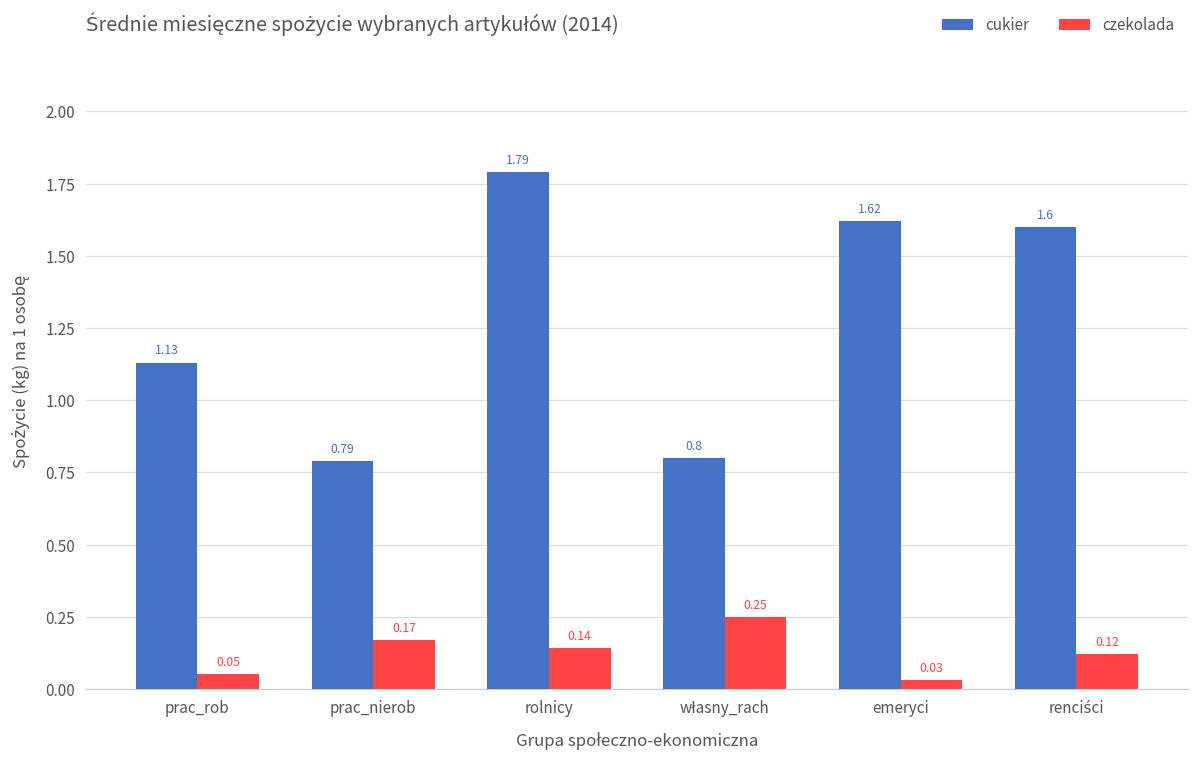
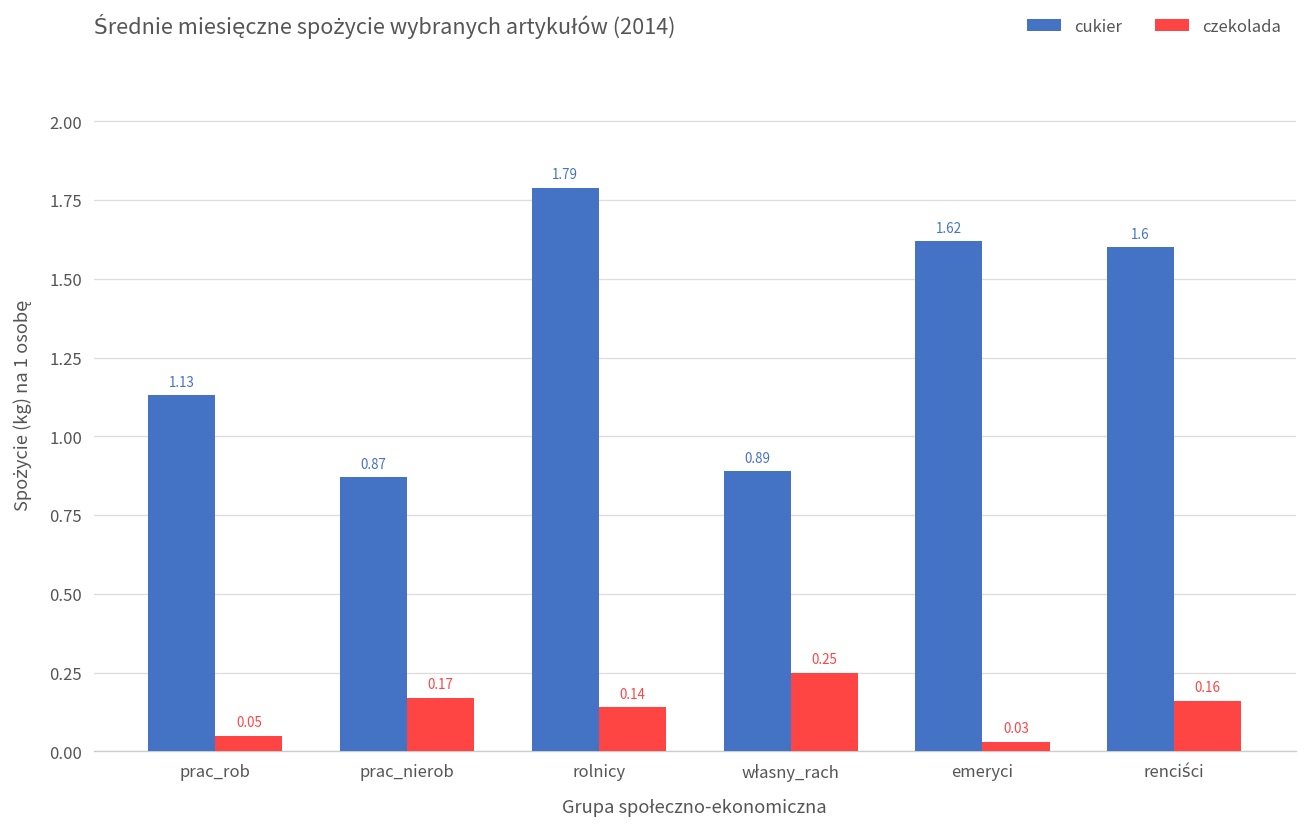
  {
    "cukier": {
      "prac_rob": 1.13,
-     "prac_nierob": 0.79,
+     "prac_nierob": 0.87,
      "rolnicy": 1.79,
-     "własny_rach": 0.8,
+     "własny_rach": 0.89,
      "emeryci": 1.62,
      "renciści": 1.6
    },
    "czekolada": {
      "prac_rob": 0.05,
      "prac_nierob": 0.17,
      "rolnicy": 0.14,
      "własny_rach": 0.25,
      "emeryci": 0.03,
-     "renciści": 0.12
+     "renciści": 0.16
    }
  }
